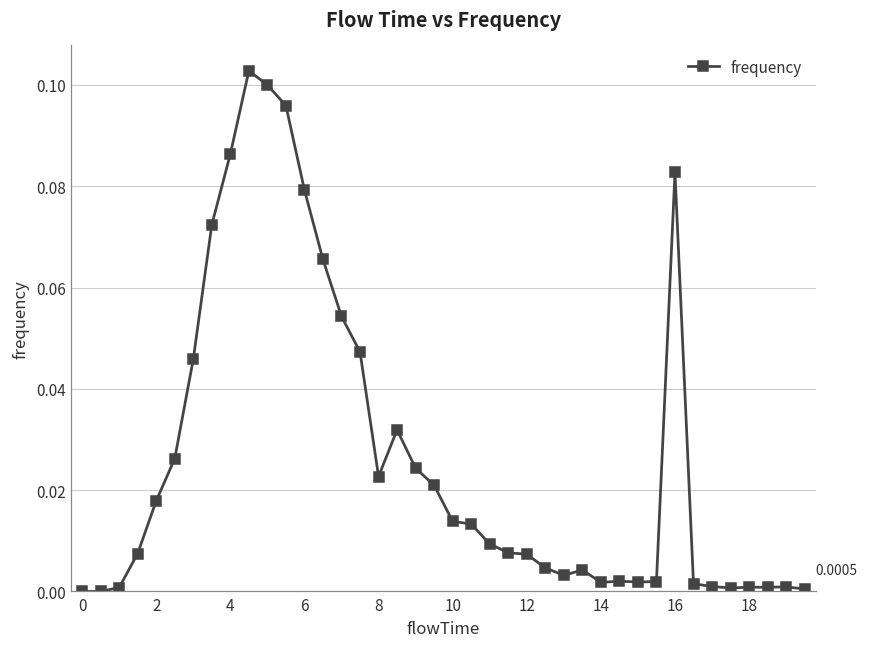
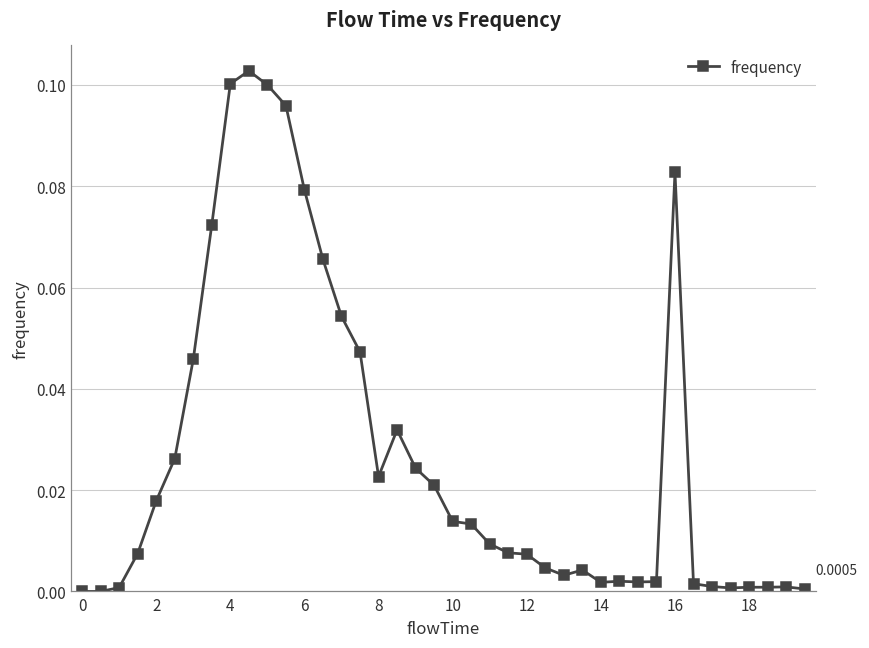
  {
    "0": 0.000,
    "2": 0.018,
-   "4": 0.086,
+   "4": 0.100,
    "6": 0.079,
    "8": 0.023,
    "10": 0.014,
    "12": 0.007,
    "14": 0.002,
    "16": 0.083,
    "18": 0.001
  }
